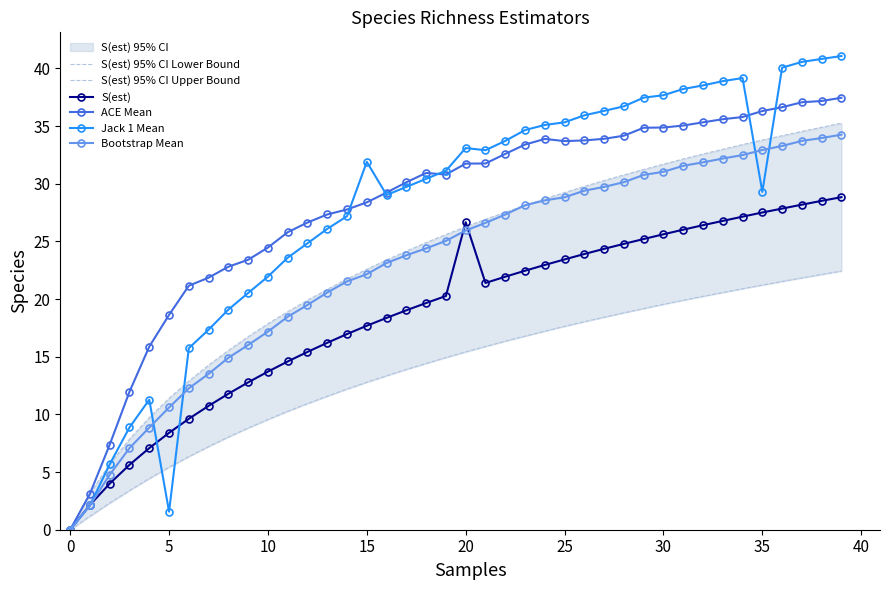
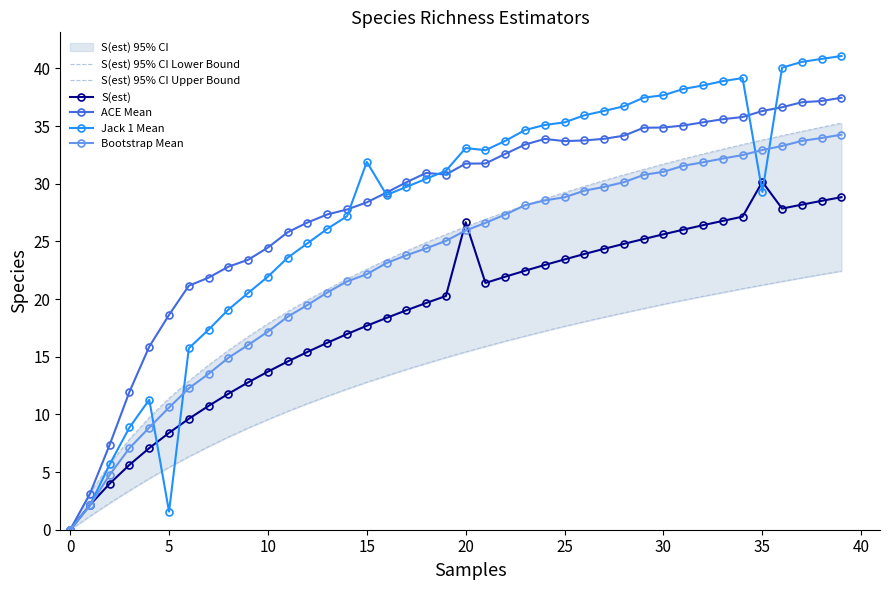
  {
    "S(est)": {
      "5": 8.4,
      "10": 13.7,
      "15": 17.7,
      "20": 26.7,
      "25": 23.4,
      "30": 25.6,
-     "35": 27.5
+     "35": 30.2
    },
    "Jack 1 Mean": {
      "5": 1.6,
      "10": 22.0,
      "15": 31.9,
      "20": 33.1,
      "25": 35.3,
      "30": 37.7,
      "35": 29.3
    }
  }
